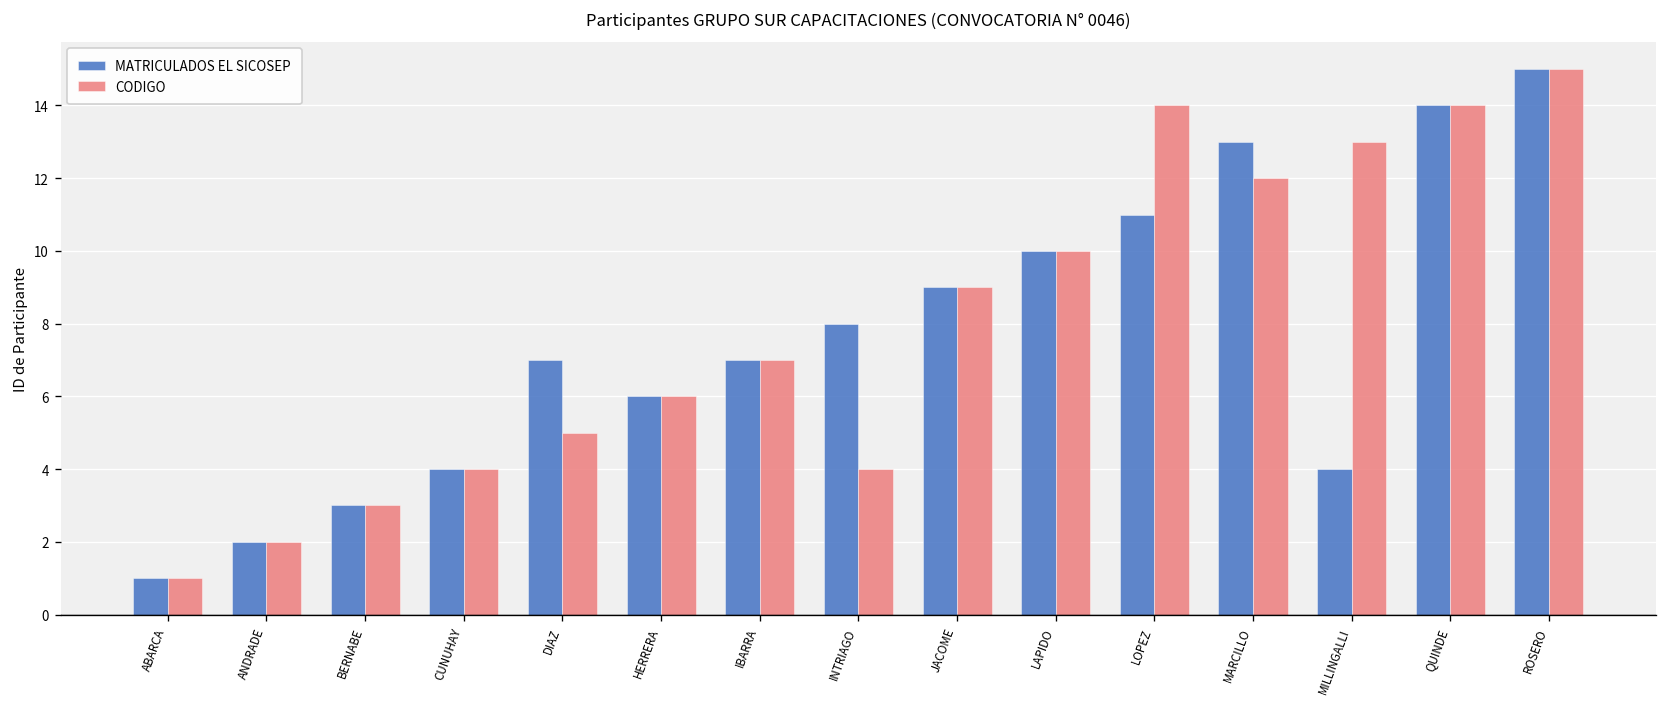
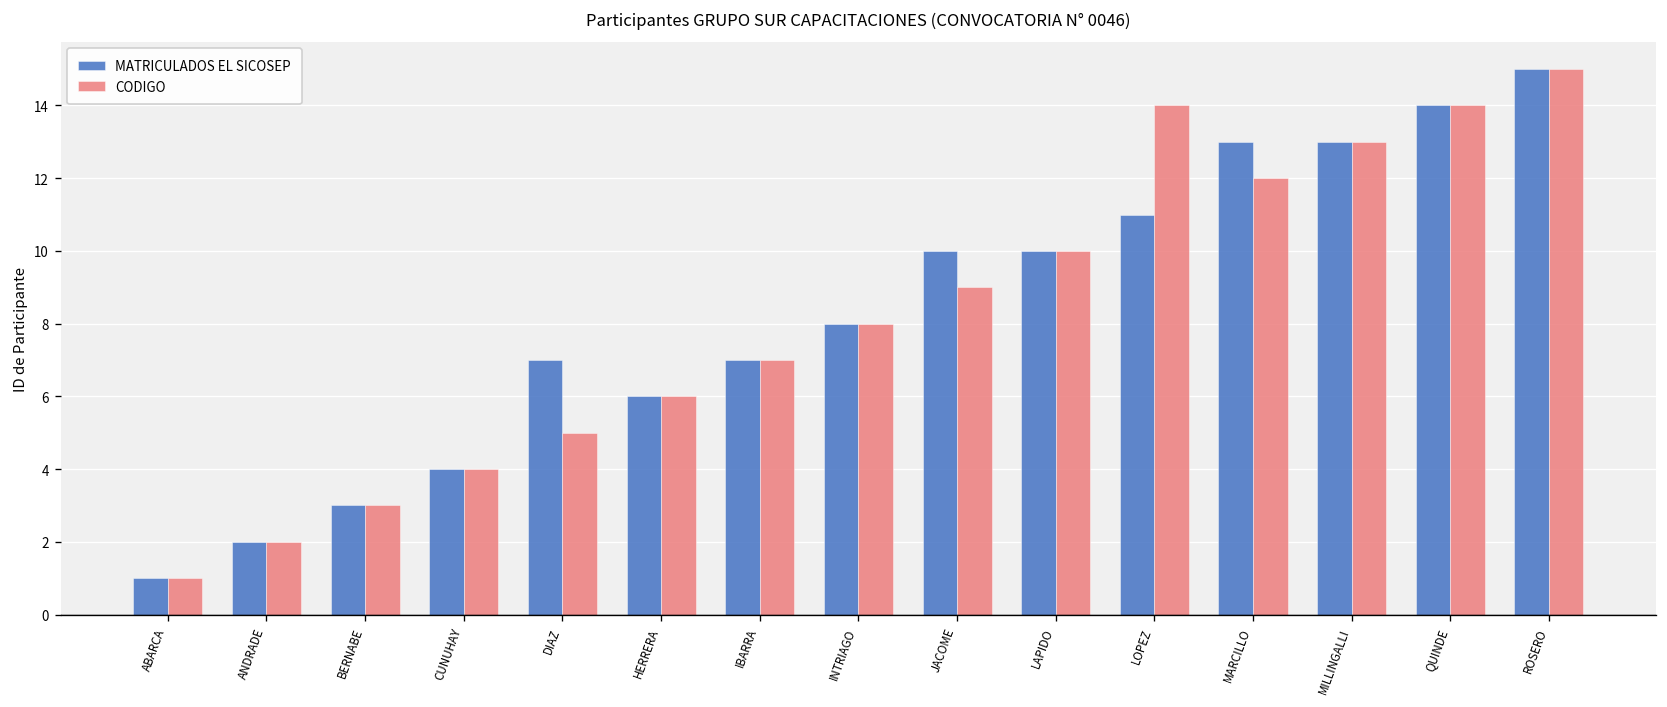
  {
    "MATRICULADOS EL SICOSEP": {
      "ABARCA": 1,
      "ANDRADE": 2,
      "BERNABE": 3,
      "CUNUHAY": 4,
      "DIAZ": 7,
      "HERRERA": 6,
      "IBARRA": 7,
      "INTRIAGO": 8,
-     "JACOME": 9,
+     "JACOME": 10,
      "LAPIDO": 10,
      "LOPEZ": 11,
      "MARCILLO": 13,
-     "MILLINGALLI": 4,
+     "MILLINGALLI": 13,
      "QUINDE": 14,
      "ROSERO": 15
    },
    "CODIGO": {
      "ABARCA": 1,
      "ANDRADE": 2,
      "BERNABE": 3,
      "CUNUHAY": 4,
      "DIAZ": 5,
      "HERRERA": 6,
      "IBARRA": 7,
-     "INTRIAGO": 4,
+     "INTRIAGO": 8,
      "JACOME": 9,
      "LAPIDO": 10,
      "LOPEZ": 14,
      "MARCILLO": 12,
      "MILLINGALLI": 13,
      "QUINDE": 14,
      "ROSERO": 15
    }
  }
